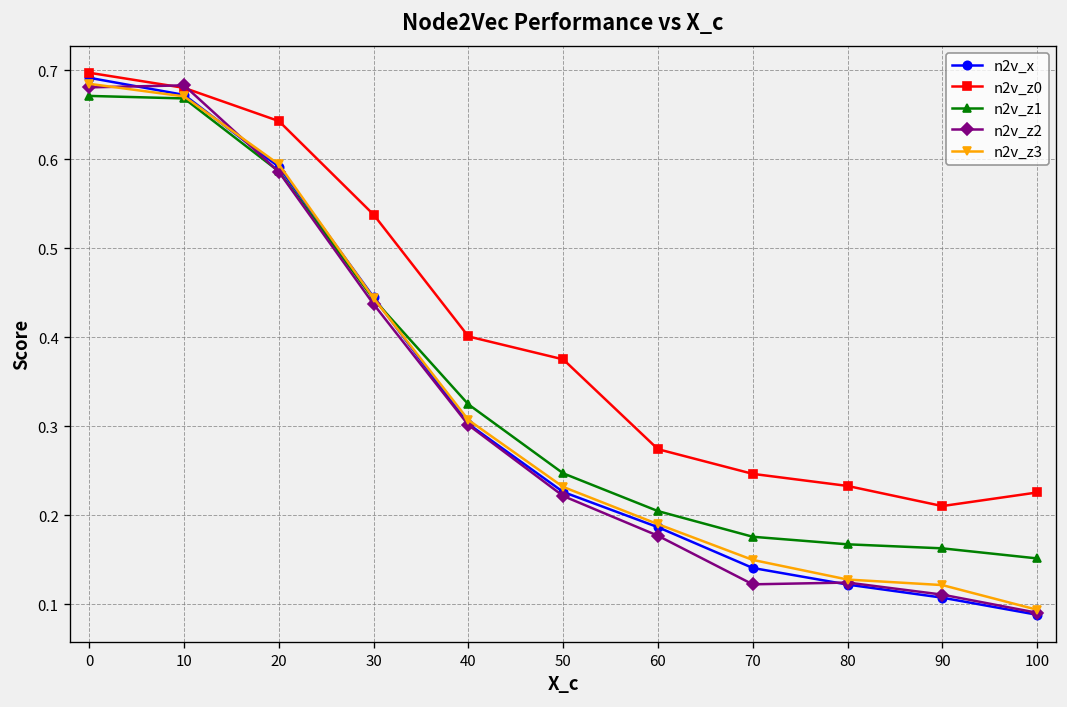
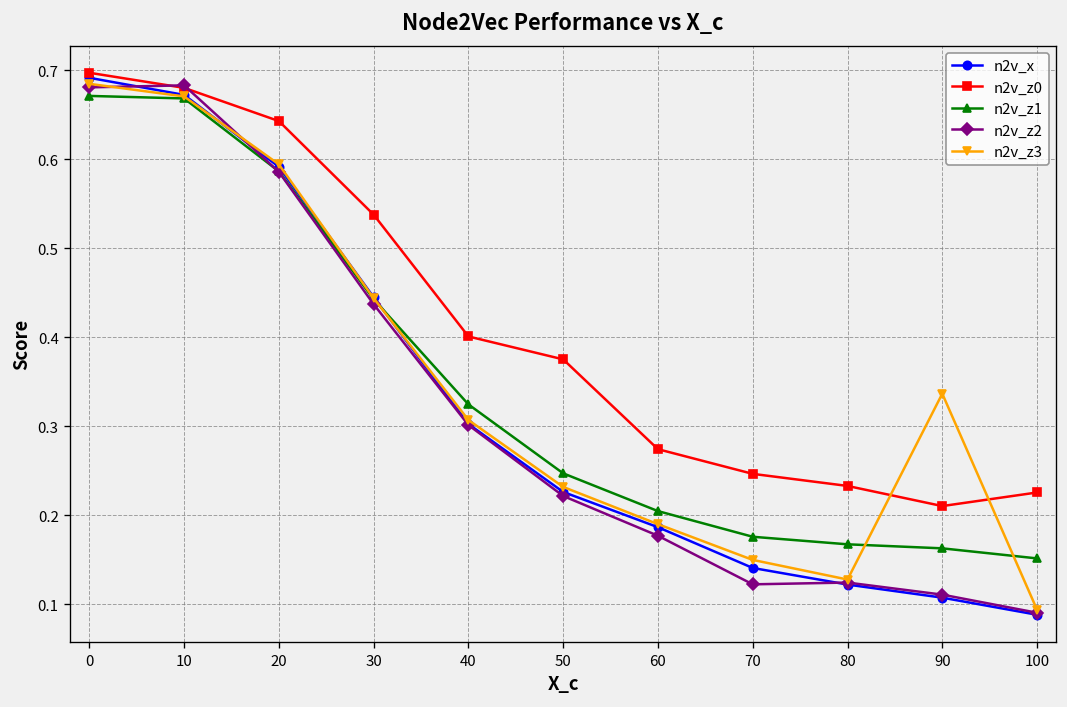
  {
    "n2v_x": {
      "0": 0.69,
      "50": 0.23,
      "70": 0.14
    },
    "n2v_z0": {
      "0": 0.70,
      "20": 0.64,
      "30": 0.54,
      "40": 0.40,
      "50": 0.38,
      "60": 0.27,
      "70": 0.25,
      "80": 0.23,
      "90": 0.21,
      "100": 0.23
    },
    "n2v_z1": {
      "0": 0.67,
      "40": 0.32,
      "50": 0.25,
      "60": 0.20,
      "70": 0.18,
      "80": 0.17,
      "90": 0.16,
      "100": 0.15
    },
    "n2v_z2": {
      "0": 0.68,
      "30": 0.44,
      "50": 0.22,
      "60": 0.18,
      "70": 0.12
    },
    "n2v_z3": {
      "0": 0.68,
      "40": 0.31,
      "50": 0.23,
      "70": 0.15,
-     "90": 0.12,
+     "90": 0.34,
      "100": 0.09
    }
  }
